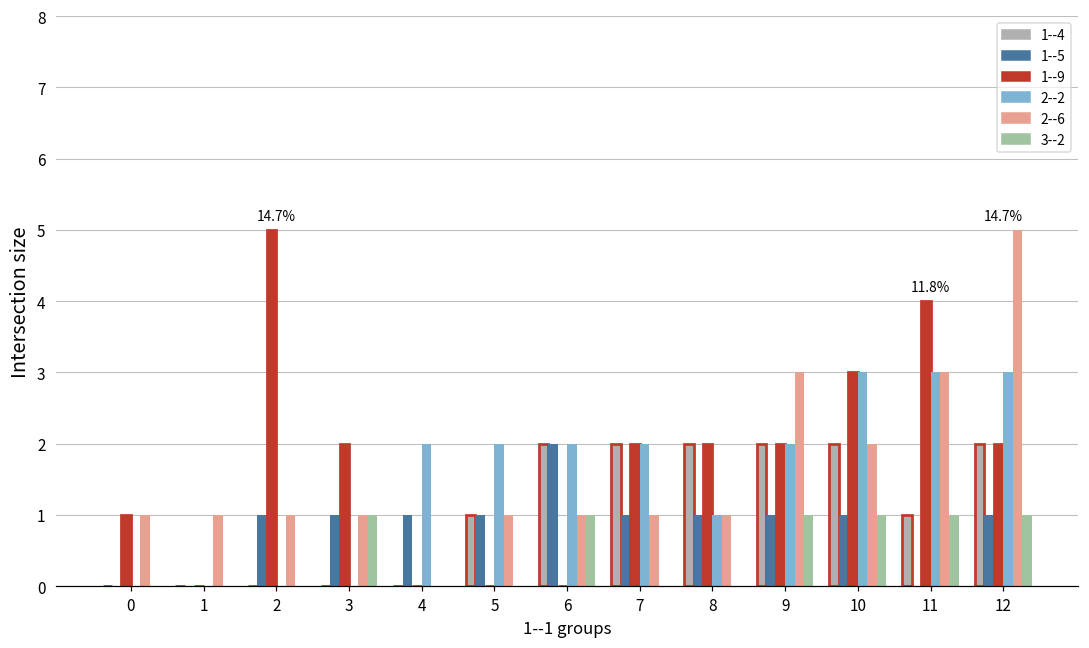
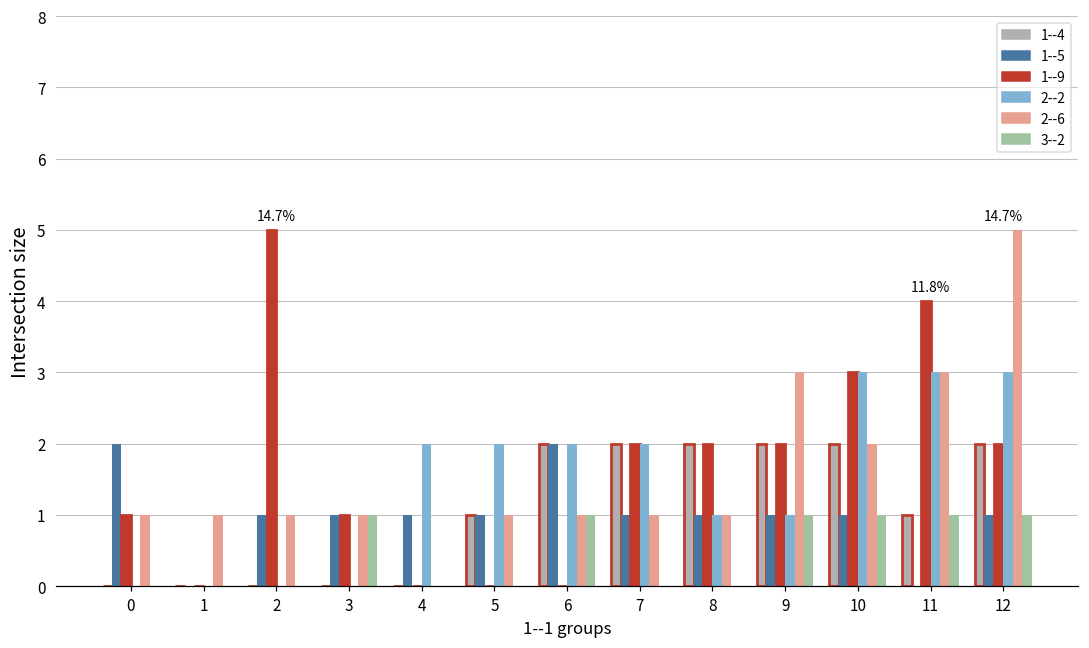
  {
    "1--5": {
-     "0": 0,
+     "0": 2,
      "1": 0,
      "2": 1,
      "3": 1,
      "4": 1,
      "5": 1,
      "6": 2,
      "7": 1,
      "8": 1,
      "9": 1,
      "10": 1,
      "11": 0,
      "12": 1
    },
    "1--9": {
      "0": 1,
      "1": 0,
-     "3": 2,
+     "3": 1,
      "4": 0,
      "5": 0,
      "6": 0,
      "7": 2,
      "8": 2,
      "9": 2,
      "10": 3,
      "12": 2
    },
    "2--2": {
      "0": 0,
      "1": 0,
      "2": 0,
      "3": 0,
      "4": 2,
      "5": 2,
      "6": 2,
      "7": 2,
      "8": 1,
-     "9": 2,
+     "9": 1,
      "10": 3,
      "11": 3,
      "12": 3
    },
    "2--6": {
      "0": 1,
      "1": 1,
      "2": 1,
      "3": 1,
      "4": 0,
      "5": 1,
      "6": 1,
      "7": 1,
      "8": 1,
      "9": 3,
      "10": 2,
      "11": 3
    }
  }
